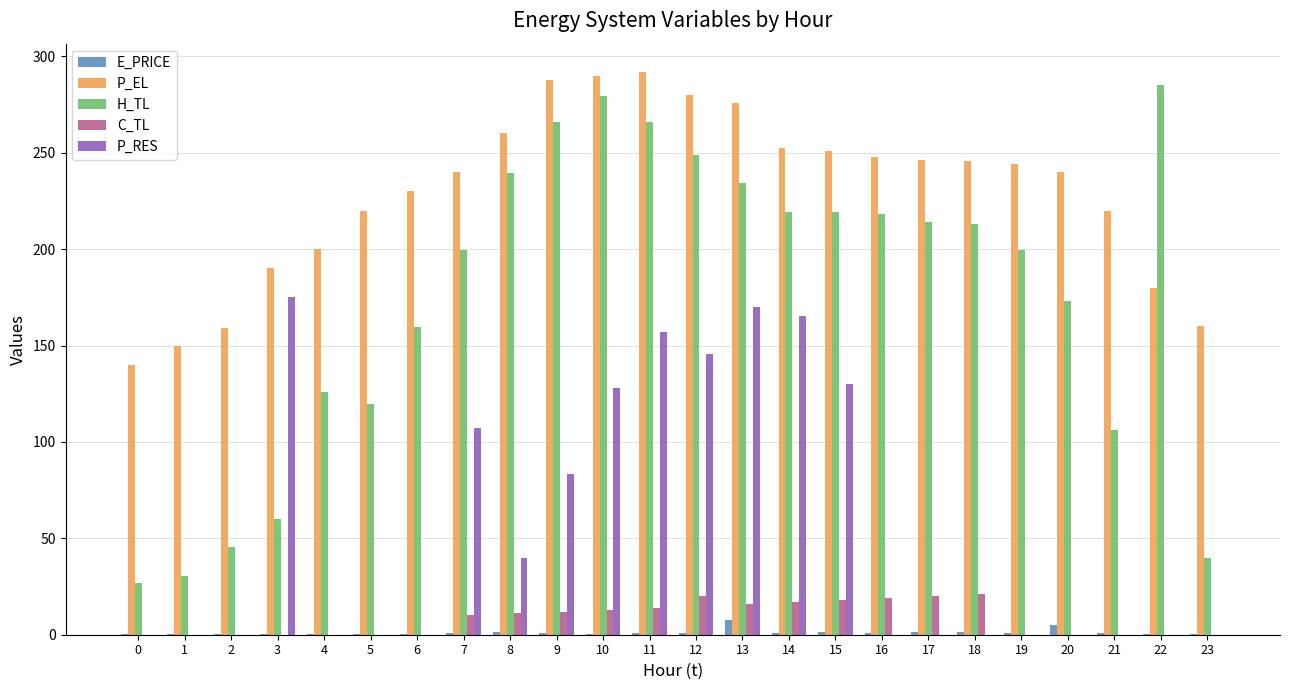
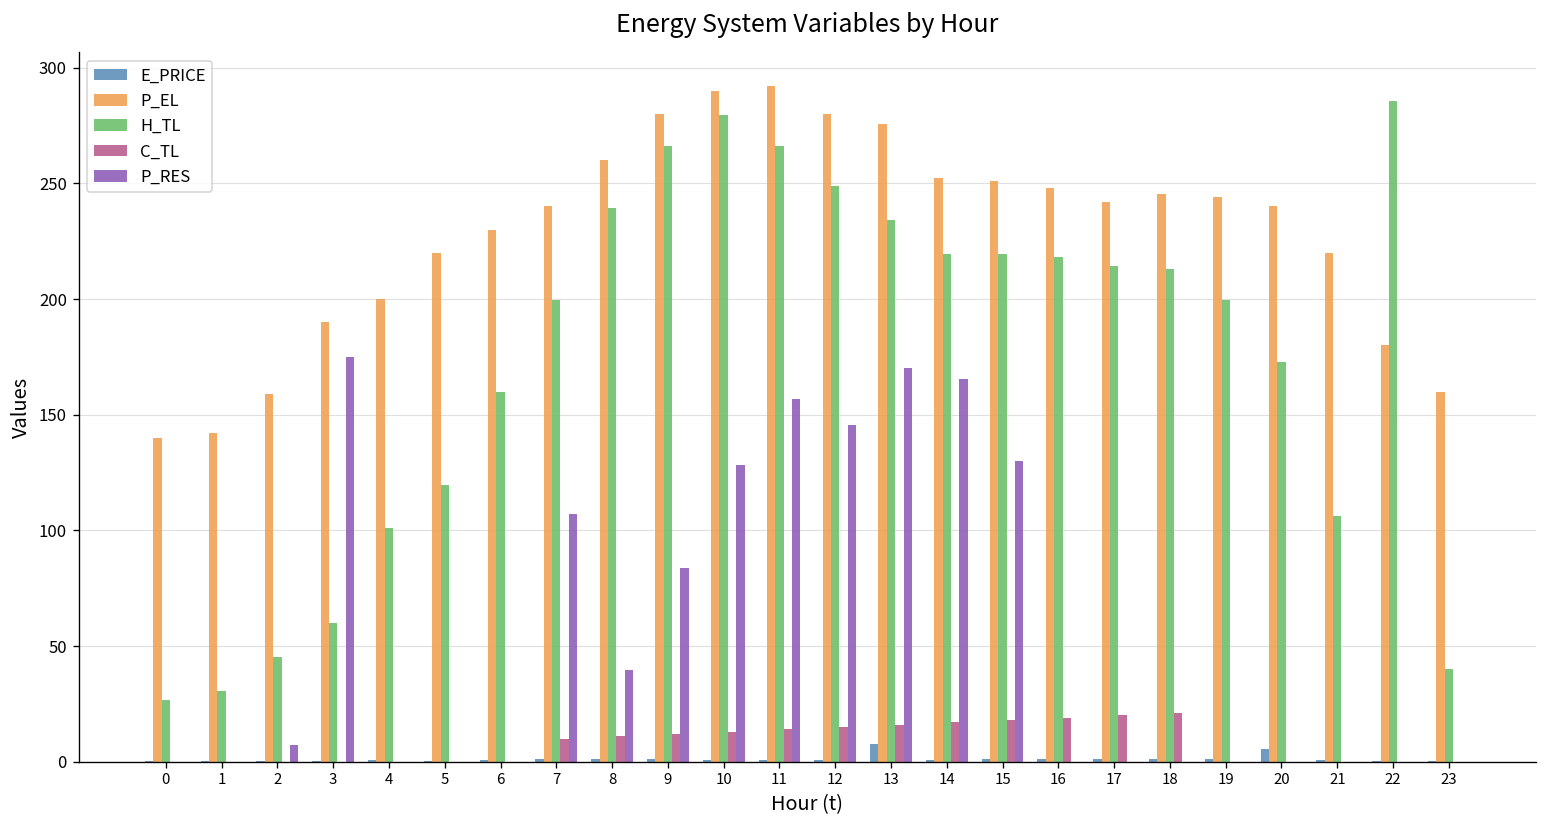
  {
    "E_PRICE": {
      "13": 7,
      "15": 1,
      "20": 5
    },
    "P_EL": {
      "0": 140,
-     "1": 150,
+     "1": 142,
      "2": 159,
      "3": 190,
      "4": 200,
      "5": 220,
      "6": 230,
      "7": 240,
      "8": 260,
-     "9": 288,
+     "9": 280,
      "10": 290,
      "11": 292,
      "12": 280,
      "13": 276,
      "14": 252,
      "15": 251,
      "16": 248,
-     "17": 246,
+     "17": 242,
      "18": 246,
      "19": 244,
      "20": 240,
      "21": 220,
      "22": 180,
      "23": 160
    },
    "H_TL": {
      "0": 27,
      "1": 31,
      "2": 45,
      "3": 60,
-     "4": 126,
+     "4": 101,
      "5": 120,
      "6": 160,
      "7": 200,
      "8": 239,
      "9": 266,
      "10": 279,
      "11": 266,
      "12": 249,
      "13": 234,
      "14": 219,
      "15": 220,
      "16": 218,
      "17": 214,
      "18": 213,
      "19": 199,
      "20": 173,
      "21": 106,
      "22": 285,
      "23": 40
    },
    "C_TL": {
      "0": 0,
      "1": 0,
      "2": 0,
      "3": 0,
      "4": 0,
      "5": 0,
      "6": 0,
      "7": 10,
      "8": 11,
      "9": 12,
      "10": 13,
      "11": 14,
-     "12": 20,
+     "12": 15,
      "13": 16,
      "14": 17,
      "15": 18,
      "16": 19,
      "17": 20,
      "18": 21,
      "19": 0,
      "20": 0,
      "21": 0,
      "22": 0,
      "23": 0
    },
    "P_RES": {
      "0": 0,
      "1": 0,
-     "2": 0,
+     "2": 7,
      "3": 175,
      "4": 0,
      "5": 0,
      "6": 0,
      "7": 107,
      "8": 40,
      "9": 84,
      "10": 128,
      "11": 157,
      "12": 145,
      "13": 170,
      "14": 165,
      "15": 130,
      "16": 0,
      "17": 0,
      "18": 0,
      "19": 0,
      "20": 0,
      "21": 0,
      "22": 0,
      "23": 0
    }
  }
